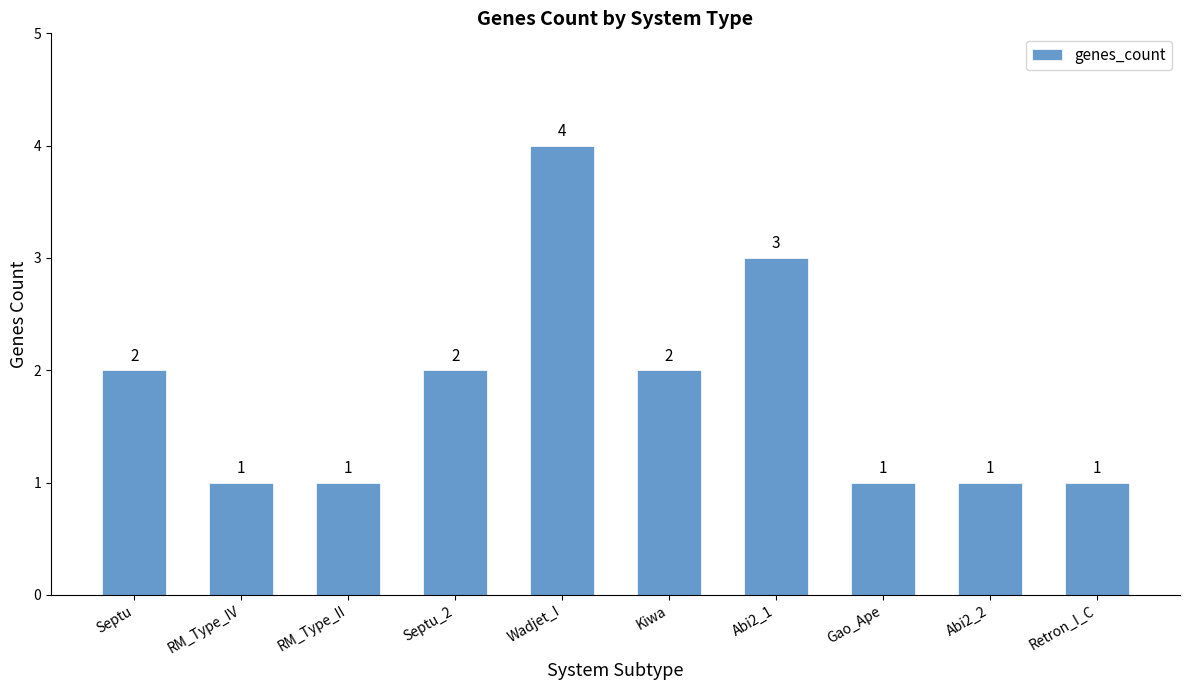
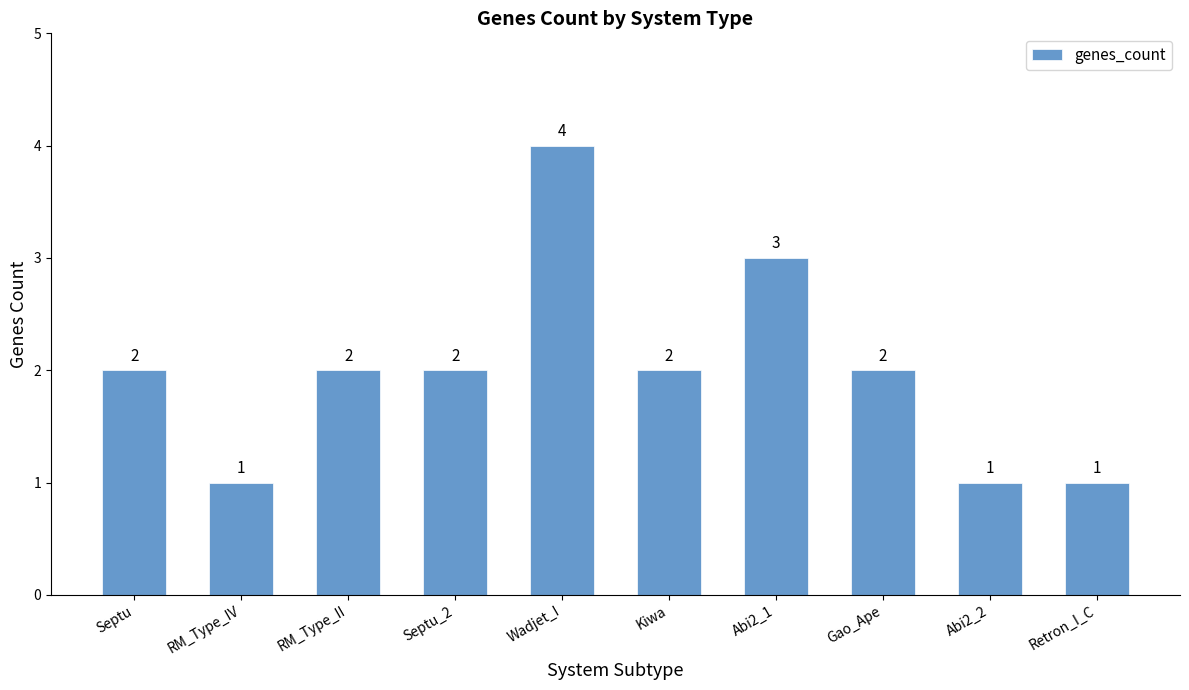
  {
    "Septu": 2,
    "RM_Type_IV": 1,
-   "RM_Type_II": 1,
+   "RM_Type_II": 2,
    "Septu_2": 2,
    "Wadjet_I": 4,
    "Kiwa": 2,
    "Abi2_1": 3,
-   "Gao_Ape": 1,
+   "Gao_Ape": 2,
    "Abi2_2": 1,
    "Retron_I_C": 1
  }
